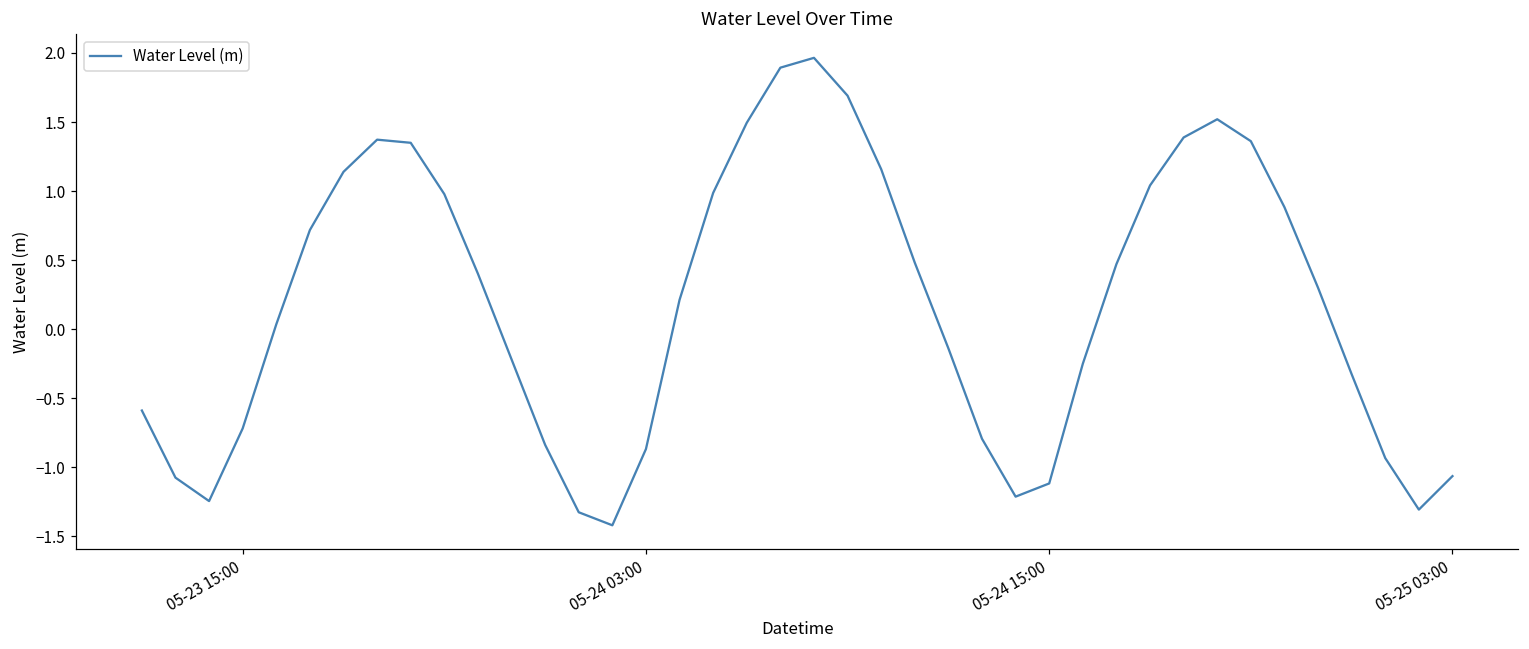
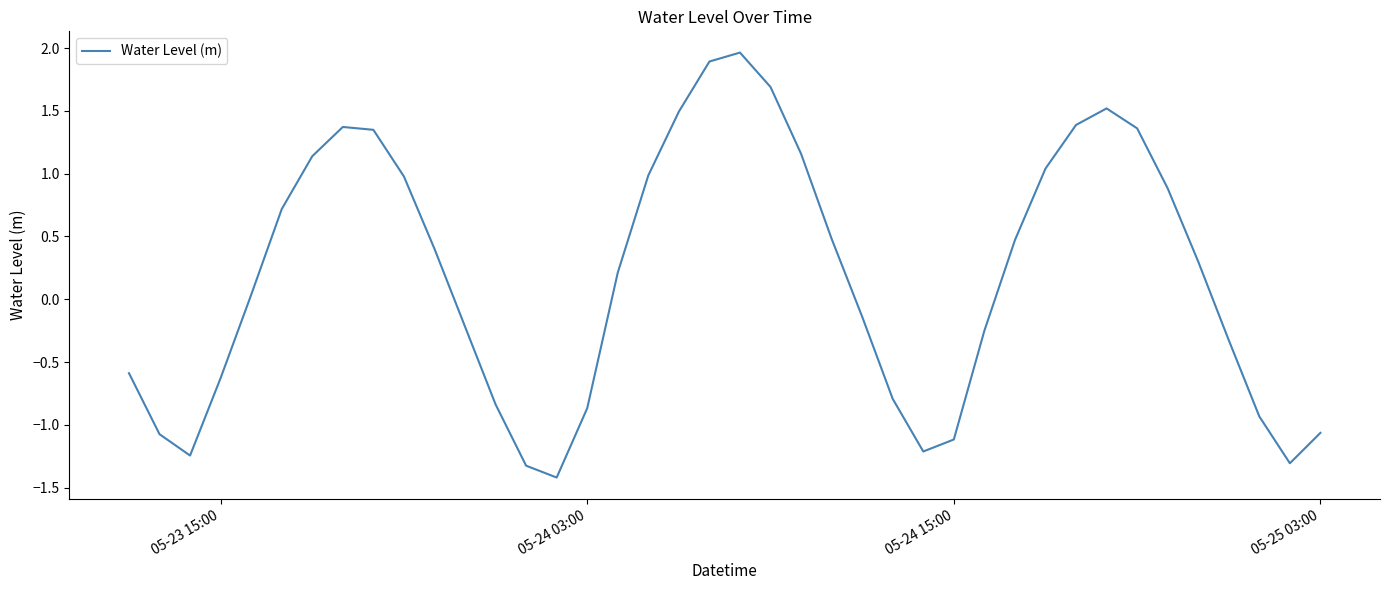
  {
-   "05-23 15:00": -0.72,
+   "05-23 15:00": -0.63,
    "05-24 03:00": -0.87,
    "05-24 15:00": -1.12,
    "05-25 03:00": -1.06
  }
